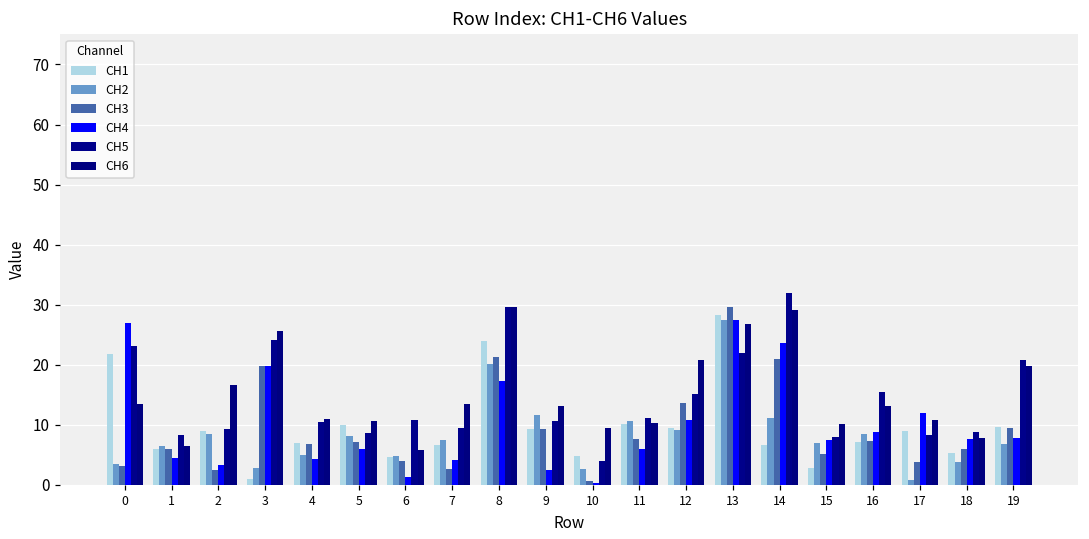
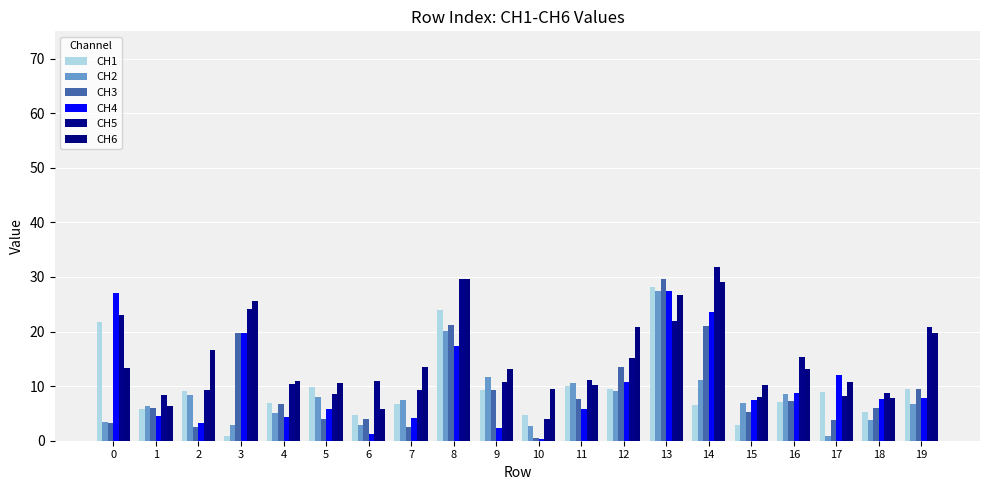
  {
    "CH1": {
      "0": 22,
      "1": 6,
      "2": 9,
      "3": 1,
      "4": 7,
      "5": 10,
      "6": 5,
      "7": 7,
      "8": 24,
      "9": 9,
      "10": 5,
      "11": 10,
      "12": 9,
      "13": 28,
      "14": 7,
      "15": 3,
      "16": 7,
      "17": 9,
      "18": 5,
      "19": 10
    },
    "CH2": {
      "0": 3,
      "1": 6,
      "2": 8,
      "3": 3,
      "4": 5,
      "5": 8,
-     "6": 5,
+     "6": 3,
      "7": 7,
      "8": 20,
      "9": 12,
      "10": 3,
      "11": 11,
      "12": 9,
      "13": 27,
      "14": 11,
      "15": 7,
      "16": 8,
      "17": 1,
      "18": 4,
      "19": 7
    },
    "CH3": {
      "0": 3,
      "1": 6,
      "2": 3,
      "3": 20,
      "4": 7,
-     "5": 7,
+     "5": 4,
      "6": 4,
      "7": 3,
      "8": 21,
      "9": 9,
      "10": 1,
      "11": 8,
      "12": 14,
      "13": 30,
      "14": 21,
      "15": 5,
      "16": 7,
      "17": 4,
      "18": 6,
      "19": 9
    },
    "CH4": {
      "0": 27,
      "1": 5,
      "2": 3,
      "3": 20,
      "4": 4,
      "5": 6,
      "6": 1,
      "7": 4,
      "8": 17,
      "9": 2,
      "11": 6,
      "12": 11,
      "13": 27,
      "14": 24,
      "15": 7,
      "16": 9,
      "17": 12,
      "18": 8,
      "19": 8
    }
  }
